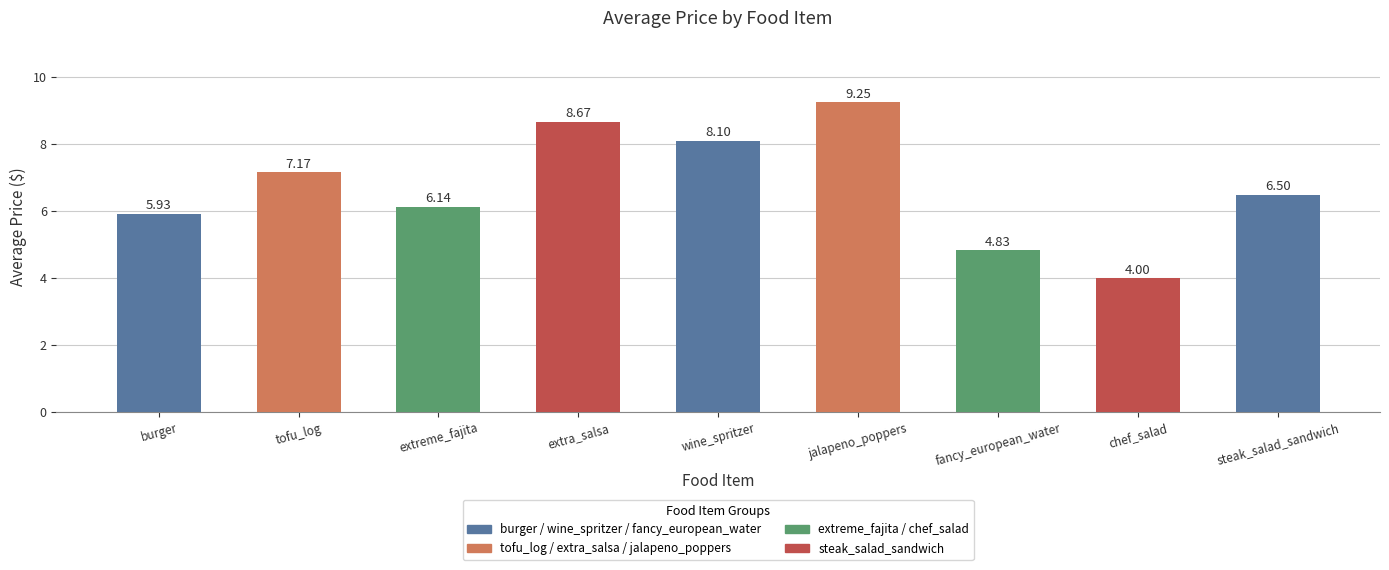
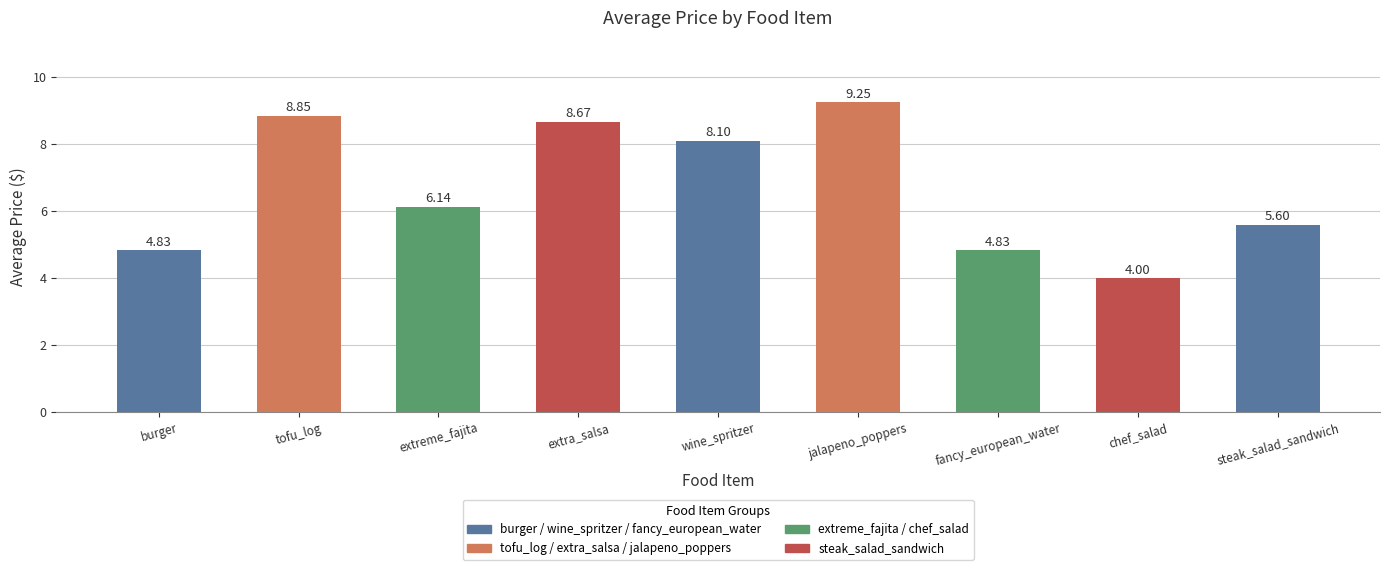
  {
-   "burger": 5.93,
-   "tofu_log": 7.17,
+   "burger": 4.83,
+   "tofu_log": 8.85,
    "extreme_fajita": 6.14,
    "extra_salsa": 8.67,
    "wine_spritzer": 8.10,
    "jalapeno_poppers": 9.25,
    "fancy_european_water": 4.83,
    "chef_salad": 4.00,
-   "steak_salad_sandwich": 6.50
+   "steak_salad_sandwich": 5.60
  }
